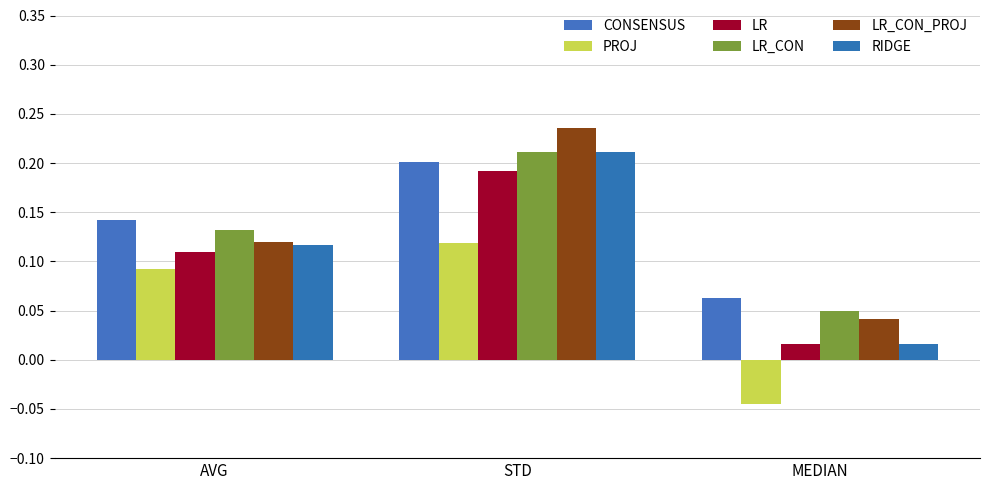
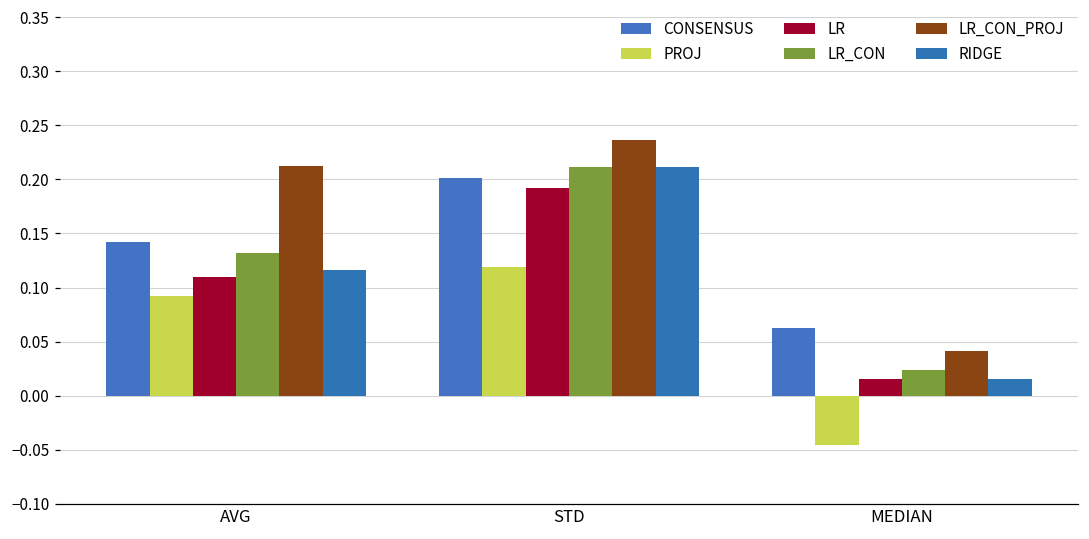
  {
    "PROJ": {
      "AVG": 0.09,
      "STD": 0.12,
      "MEDIAN": -0.05
    },
    "LR": {
      "AVG": 0.11,
      "STD": 0.19,
      "MEDIAN": 0.02
    },
    "LR_CON": {
      "AVG": 0.13,
      "STD": 0.21,
-     "MEDIAN": 0.05
+     "MEDIAN": 0.02
    },
    "LR_CON_PROJ": {
-     "AVG": 0.12,
+     "AVG": 0.21,
      "STD": 0.24,
      "MEDIAN": 0.04
    }
  }
